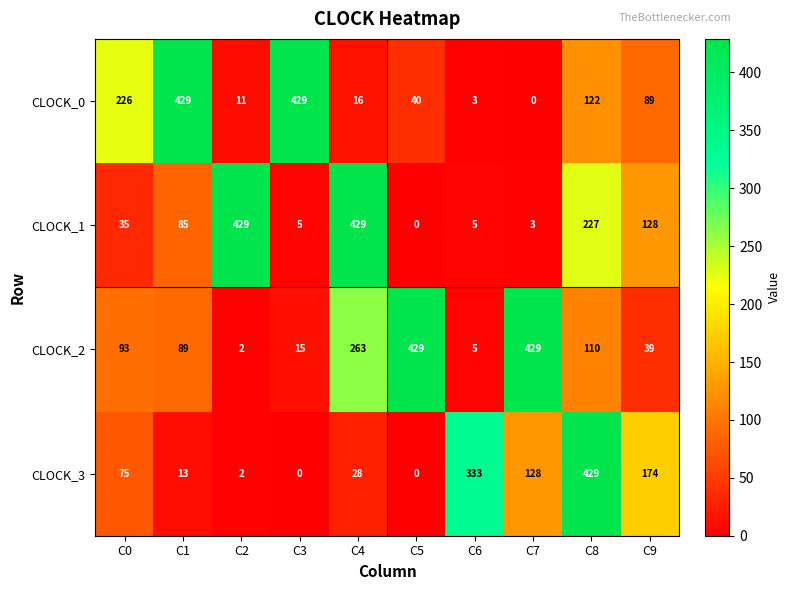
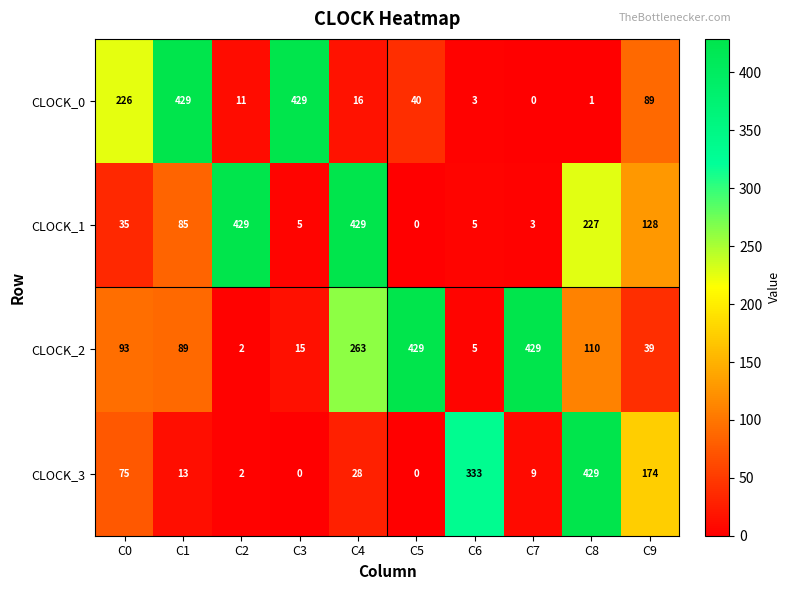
  {
    "CLOCK_0": {
      "C0": 226,
      "C1": 429,
      "C2": 11,
      "C3": 429,
      "C4": 16,
      "C5": 40,
      "C6": 3,
      "C7": 0,
-     "C8": 122,
+     "C8": 1,
      "C9": 89
    },
    "CLOCK_1": {
      "C0": 35,
      "C1": 85,
      "C2": 429,
      "C3": 5,
      "C4": 429,
      "C5": 0,
      "C6": 5,
      "C7": 3,
      "C8": 227,
      "C9": 128
    },
    "CLOCK_2": {
      "C0": 93,
      "C1": 89,
      "C2": 2,
      "C3": 15,
      "C4": 263,
      "C5": 429,
      "C6": 5,
      "C7": 429,
      "C8": 110,
      "C9": 39
    },
    "CLOCK_3": {
      "C0": 75,
      "C1": 13,
      "C2": 2,
      "C3": 0,
      "C4": 28,
      "C5": 0,
      "C6": 333,
-     "C7": 128,
+     "C7": 9,
      "C8": 429,
      "C9": 174
    }
  }
